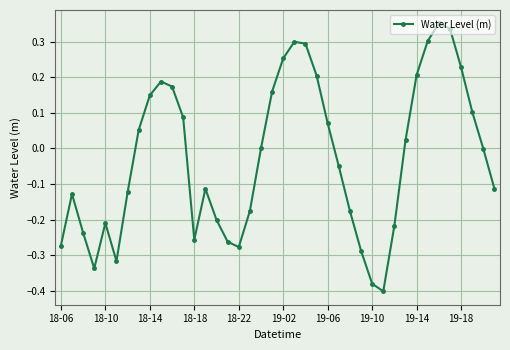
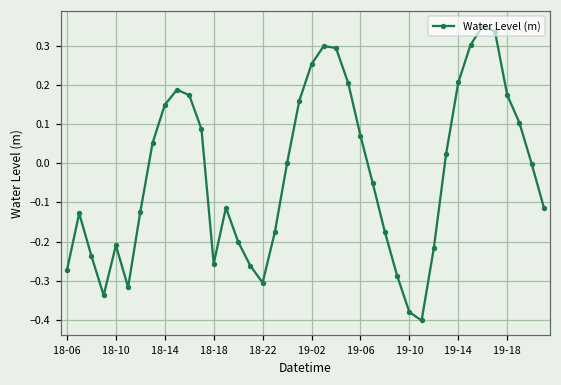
  {
    "18-06": -0.27,
    "18-10": -0.21,
    "18-14": 0.15,
    "18-18": -0.26,
-   "18-22": -0.28,
+   "18-22": -0.31,
    "19-02": 0.25,
    "19-06": 0.07,
    "19-10": -0.38,
    "19-14": 0.21,
-   "19-18": 0.23
+   "19-18": 0.17
  }
